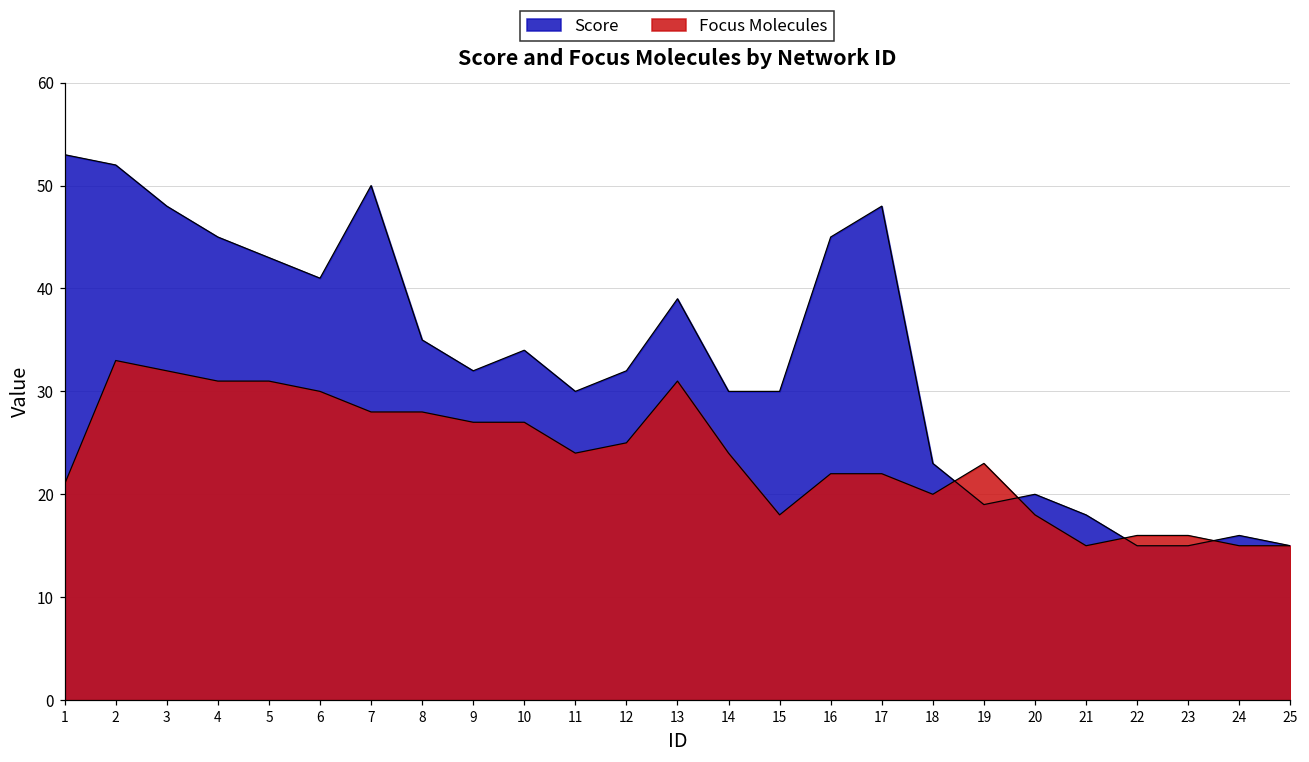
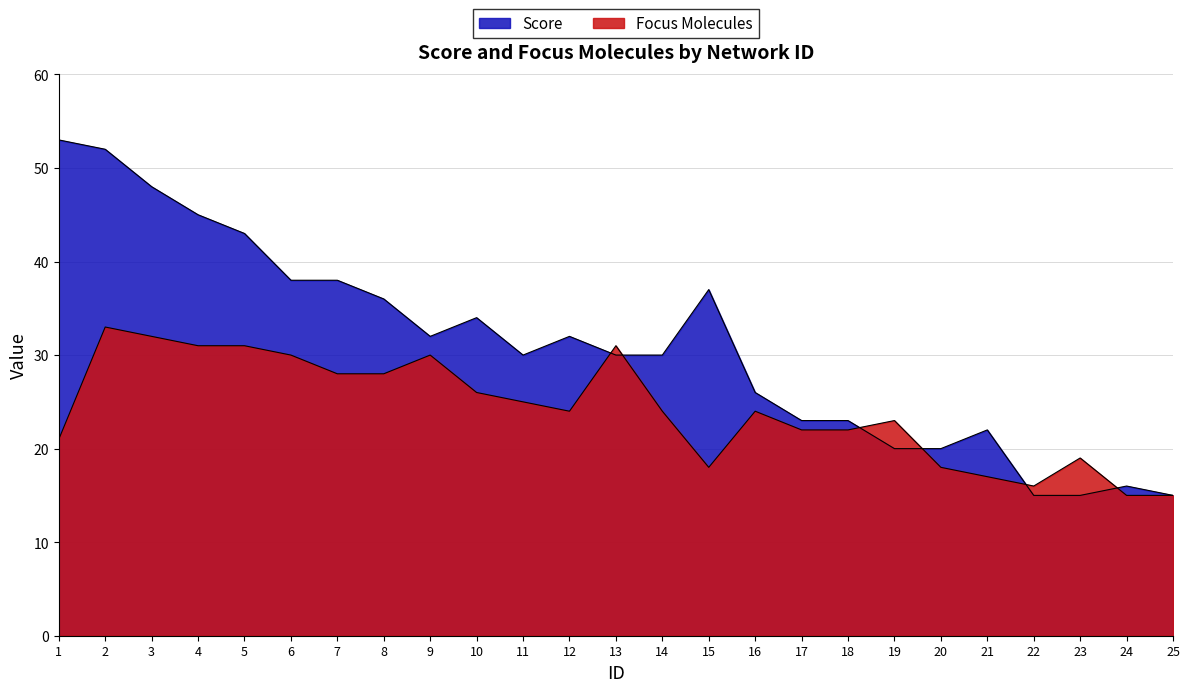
  {
    "Score": {
      "1": 53,
      "2": 52,
      "3": 48,
      "4": 45,
      "5": 43,
-     "6": 41,
-     "7": 50,
-     "8": 35,
+     "6": 38,
+     "7": 38,
+     "8": 36,
      "9": 32,
      "10": 34,
      "11": 30,
      "12": 32,
-     "13": 39,
+     "13": 30,
      "14": 30,
-     "15": 30,
-     "16": 45,
-     "17": 48,
+     "15": 37,
+     "16": 26,
+     "17": 23,
      "18": 23,
-     "19": 19,
+     "19": 20,
      "20": 20,
-     "21": 18,
+     "21": 22,
      "22": 15,
      "23": 15,
      "24": 16
    },
    "Focus Molecules": {
      "1": 21,
      "2": 33,
      "3": 32,
      "4": 31,
      "5": 31,
      "6": 30,
      "7": 28,
      "8": 28,
-     "9": 27,
-     "10": 27,
-     "11": 24,
-     "12": 25,
+     "9": 30,
+     "10": 26,
+     "11": 25,
+     "12": 24,
      "13": 31,
      "14": 24,
      "15": 18,
-     "16": 22,
+     "16": 24,
      "17": 22,
-     "18": 20,
+     "18": 22,
      "19": 23,
      "20": 18,
-     "21": 15,
+     "21": 17,
      "22": 16,
-     "23": 16,
+     "23": 19,
      "24": 15
    }
  }
